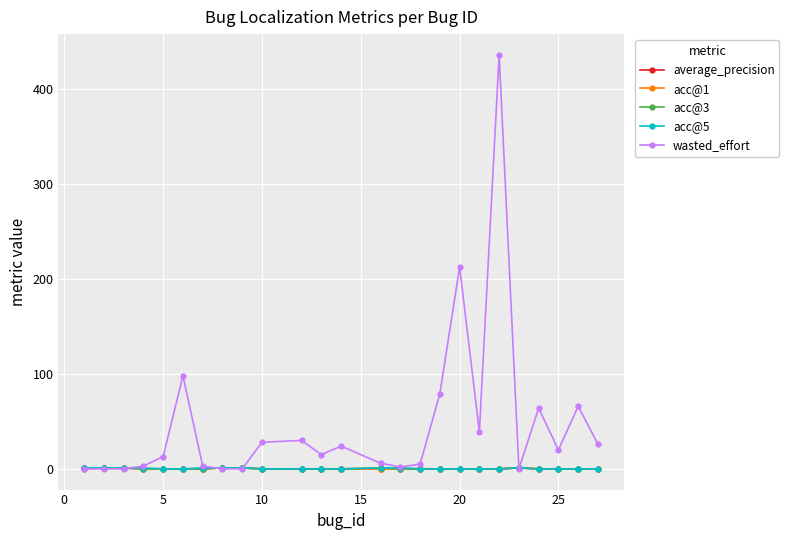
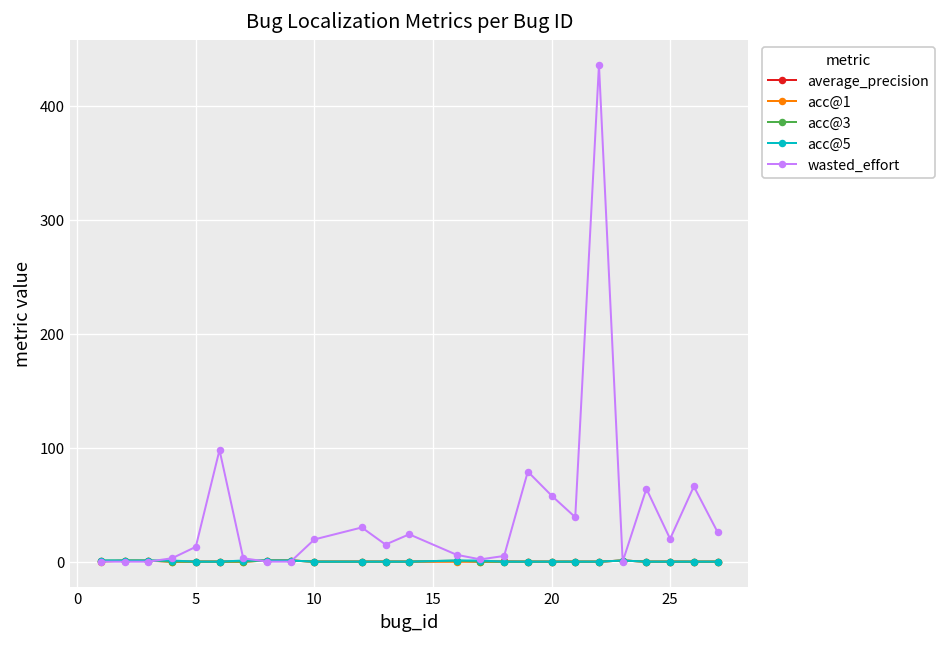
  {
    "wasted_effort": {
      "5": 10,
-     "10": 30,
-     "20": 210,
+     "10": 20,
+     "20": 60,
      "25": 20
    }
  }
